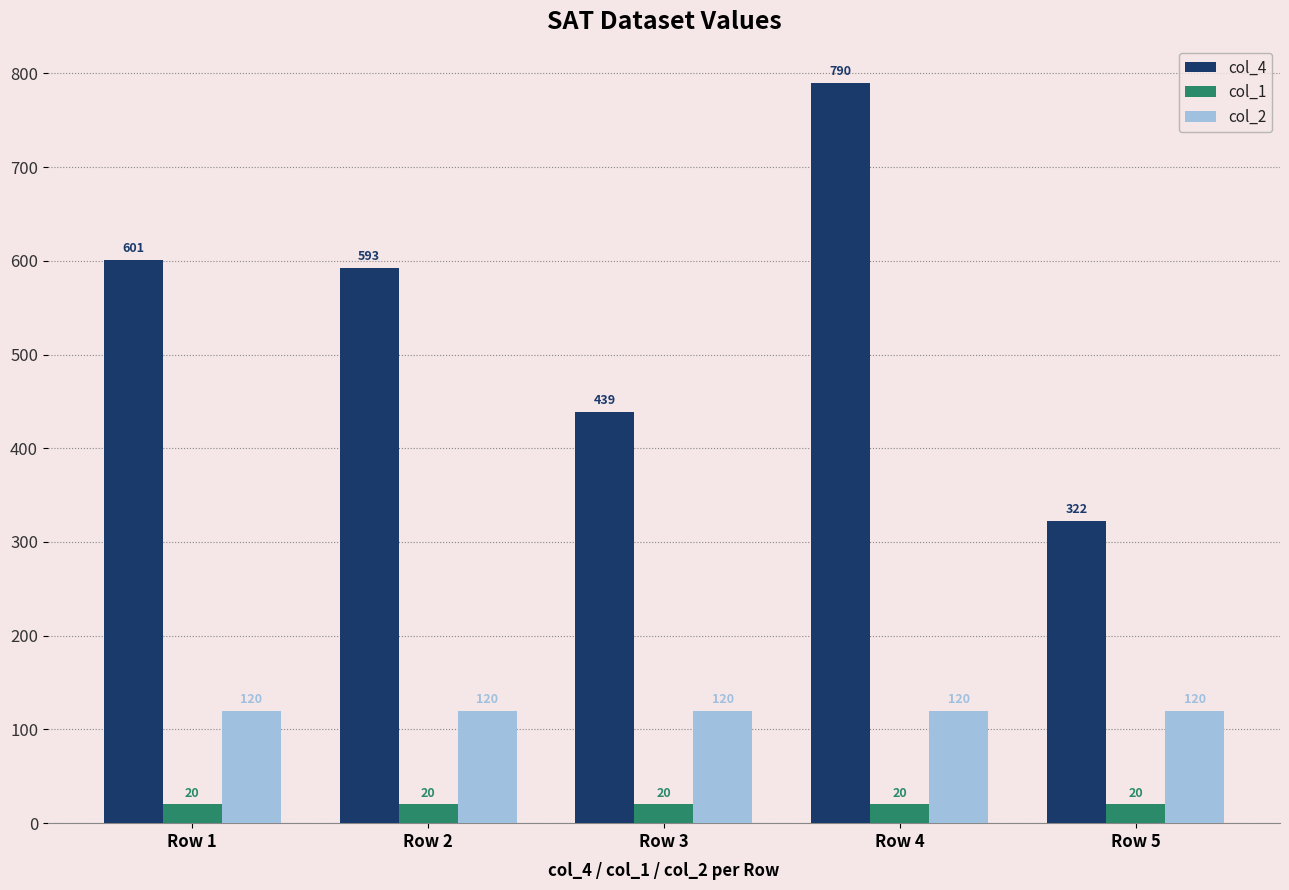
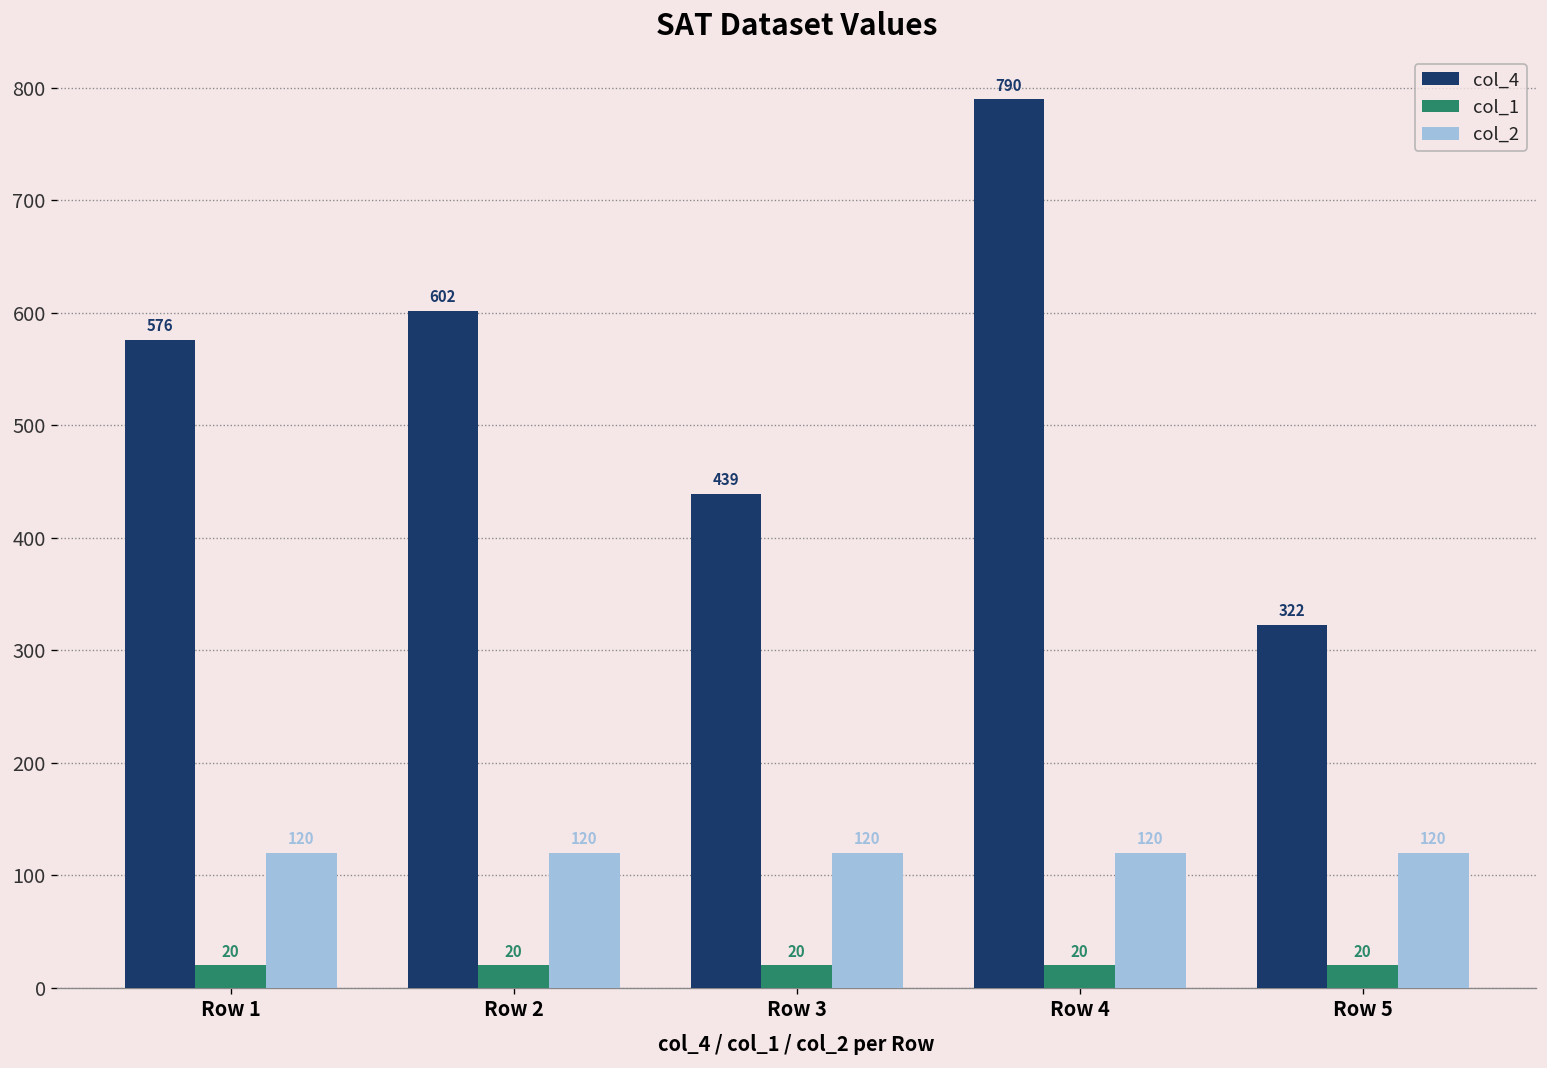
  {
    "col_4": {
-     "Row 1": 601,
-     "Row 2": 593,
+     "Row 1": 576,
+     "Row 2": 602,
      "Row 3": 439,
      "Row 4": 790,
      "Row 5": 322
    },
    "col_1": {
      "Row 1": 20,
      "Row 2": 20,
      "Row 3": 20,
      "Row 4": 20,
      "Row 5": 20
    },
    "col_2": {
      "Row 1": 120,
      "Row 2": 120,
      "Row 3": 120,
      "Row 4": 120,
      "Row 5": 120
    }
  }
